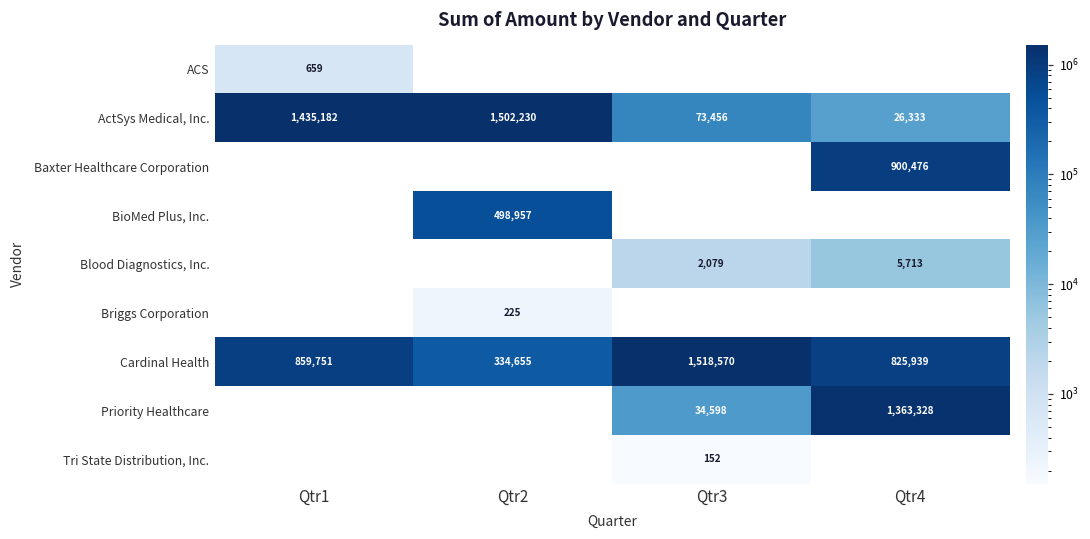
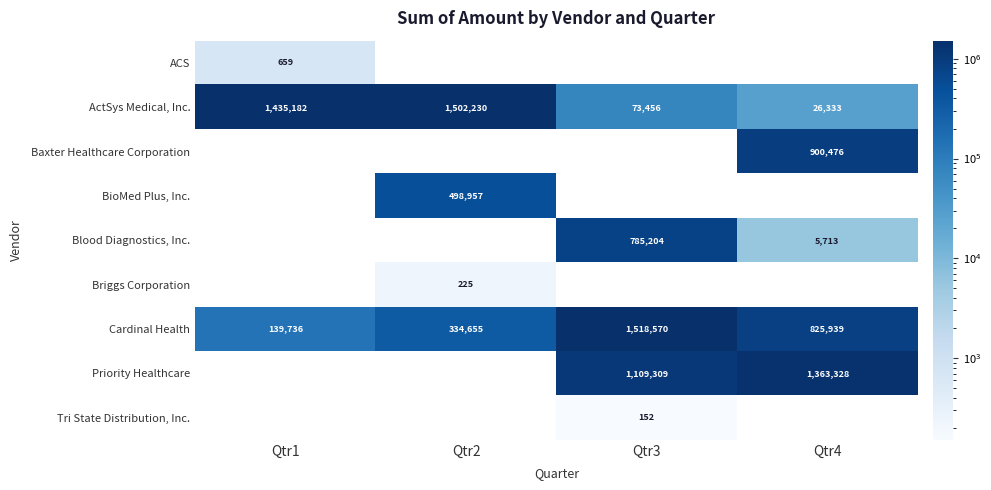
  {
    "ACS": {
      "Qtr1": "659"
    },
    "ActSys Medical, Inc.": {
      "Qtr1": "1,435,182",
      "Qtr2": "1,502,230",
      "Qtr3": "73,456",
      "Qtr4": "26,333"
    },
    "Baxter Healthcare Corporation": {
      "Qtr4": "900,476"
    },
    "BioMed Plus, Inc.": {
      "Qtr2": "498,957"
    },
    "Blood Diagnostics, Inc.": {
-     "Qtr3": "2,079",
+     "Qtr3": "785,204",
      "Qtr4": "5,713"
    },
    "Briggs Corporation": {
      "Qtr2": "225"
    },
    "Cardinal Health": {
-     "Qtr1": "859,751",
+     "Qtr1": "139,736",
      "Qtr2": "334,655",
      "Qtr3": "1,518,570",
      "Qtr4": "825,939"
    },
    "Priority Healthcare": {
-     "Qtr3": "34,598",
+     "Qtr3": "1,109,309",
      "Qtr4": "1,363,328"
    },
    "Tri State Distribution, Inc.": {
      "Qtr3": "152"
    }
  }
